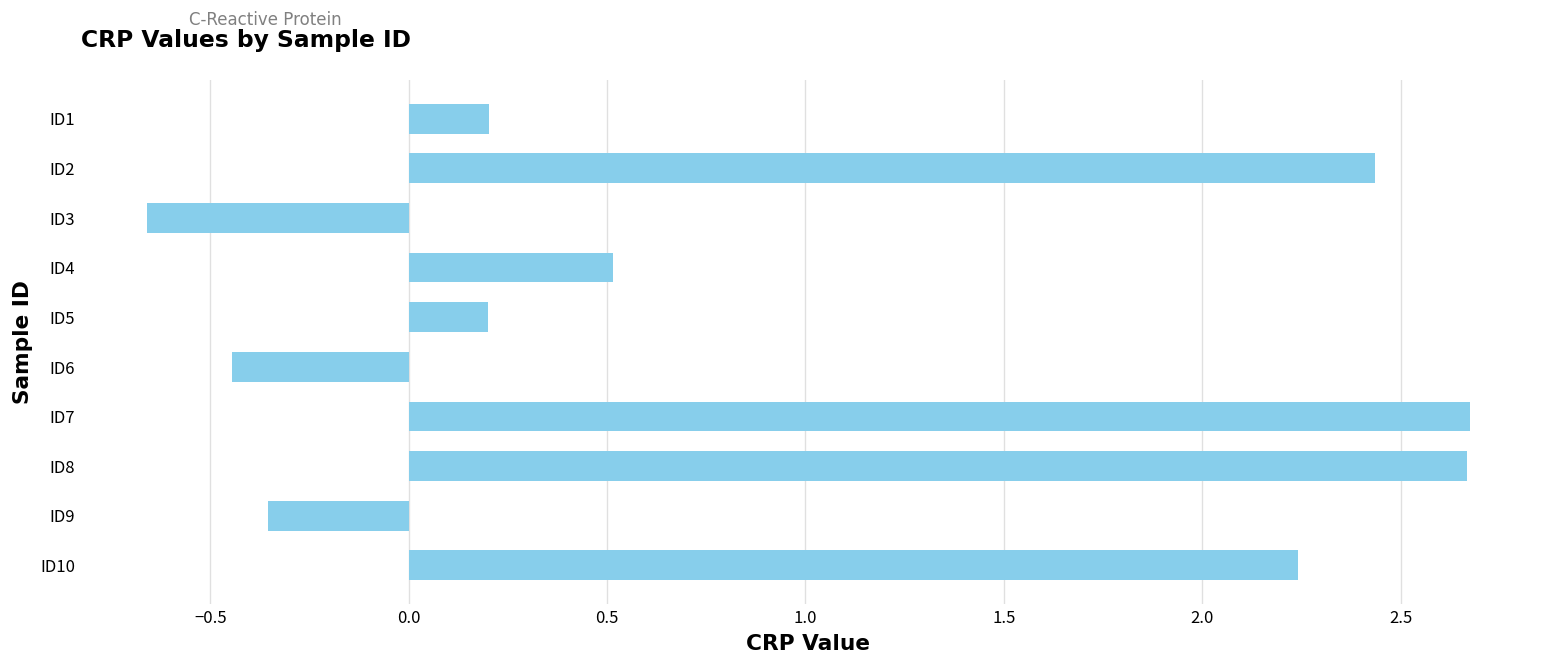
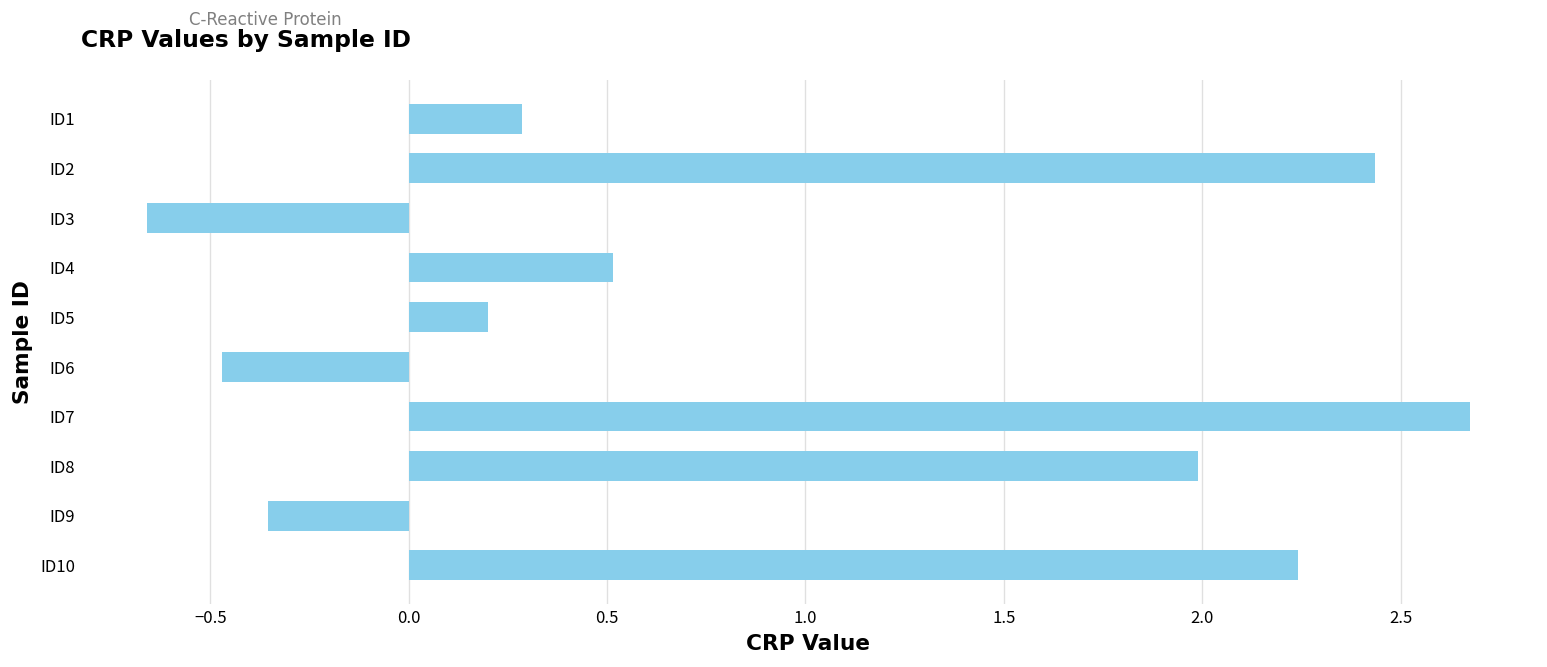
  {
-   "ID1": 0.20,
+   "ID1": 0.29,
    "ID2": 2.43,
    "ID3": -0.66,
    "ID4": 0.51,
    "ID5": 0.20,
-   "ID6": -0.44,
+   "ID6": -0.47,
    "ID7": 2.67,
-   "ID8": 2.67,
+   "ID8": 1.99,
    "ID9": -0.35,
    "ID10": 2.24
  }
